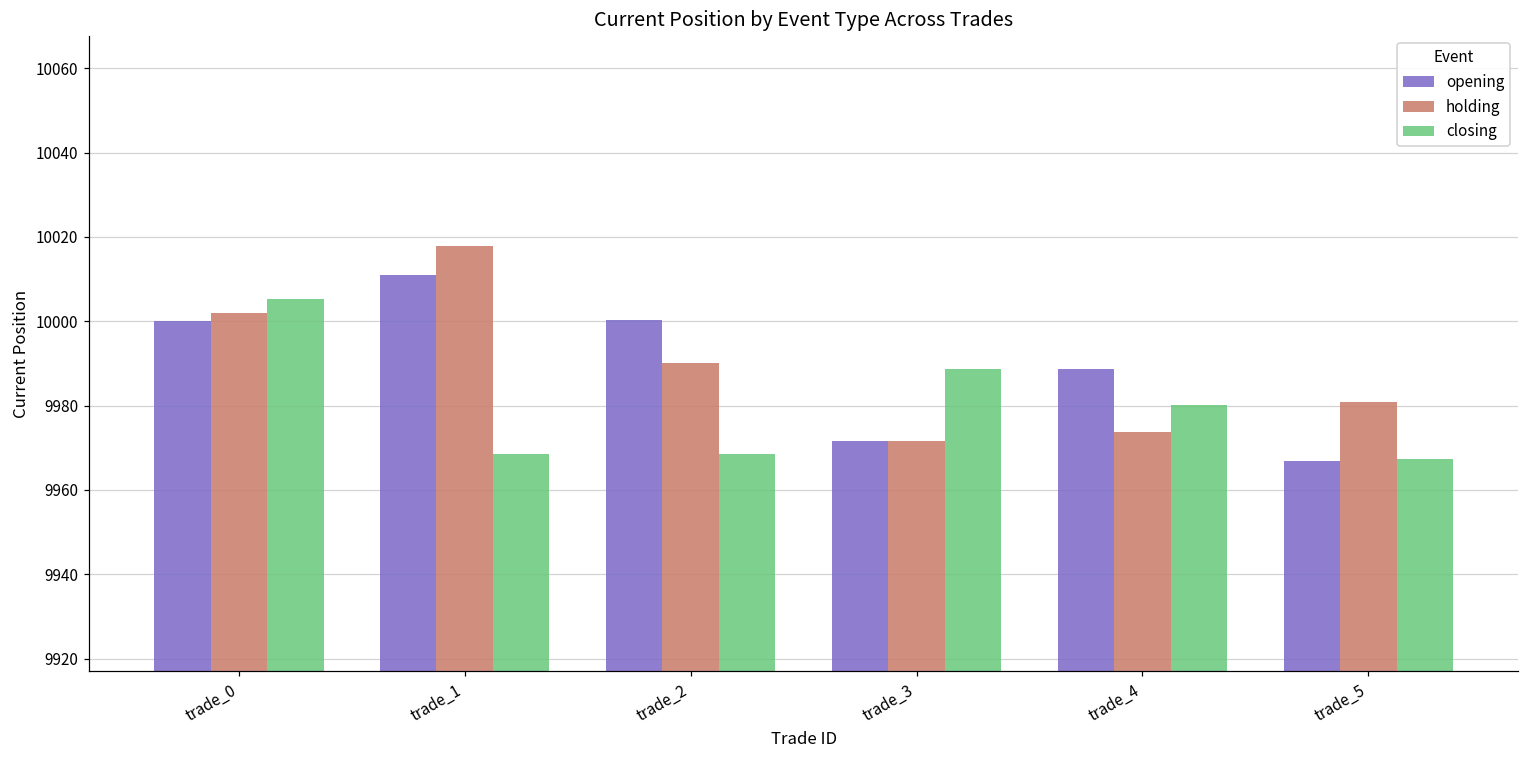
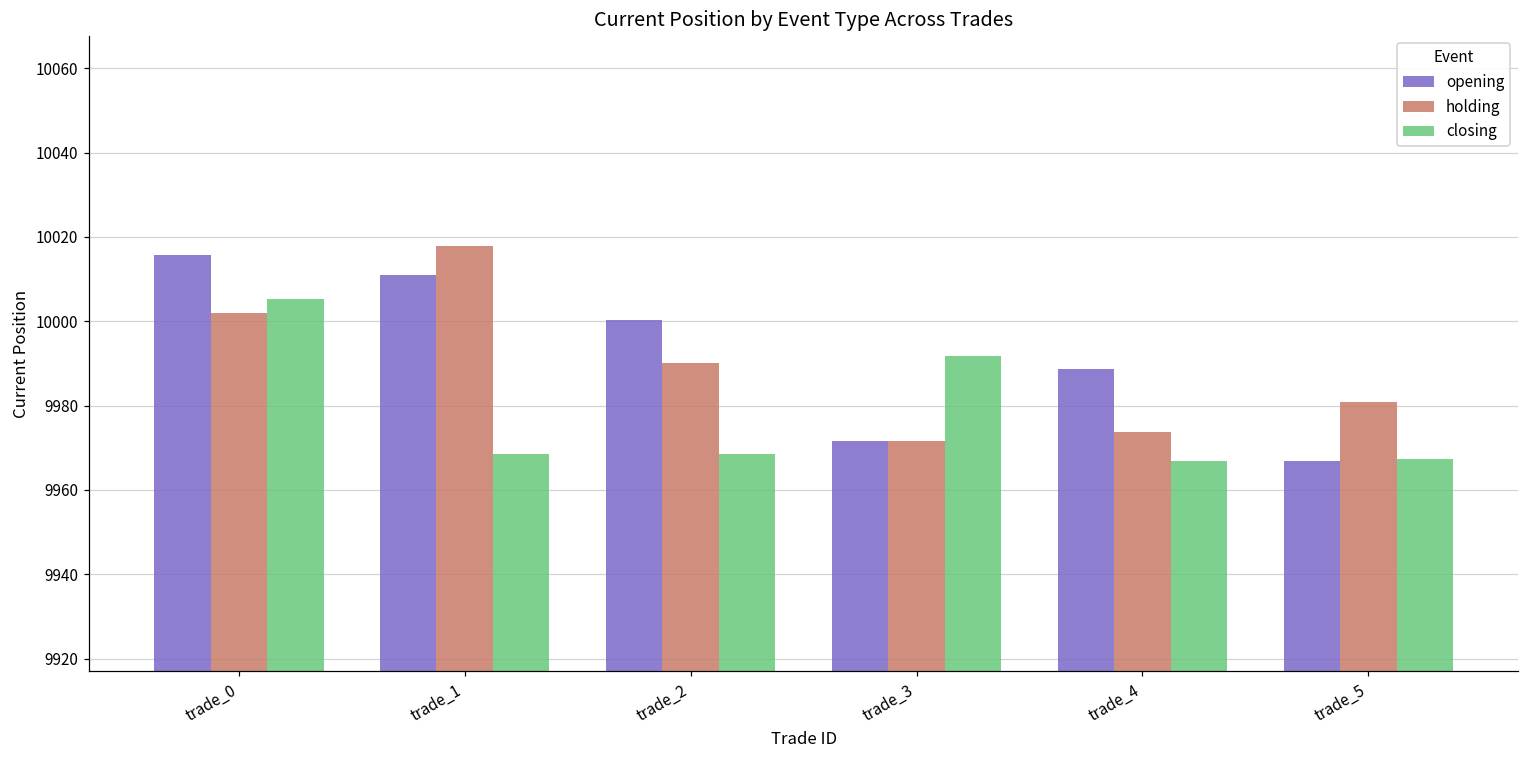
  {
    "opening": {
-     "trade_0": 10000,
+     "trade_0": 10016,
      "trade_1": 10011,
      "trade_2": 10000,
      "trade_3": 9972,
      "trade_4": 9989,
      "trade_5": 9967
    },
    "holding": {
      "trade_0": 10002,
      "trade_1": 10018,
      "trade_2": 9990,
      "trade_3": 9972,
      "trade_4": 9974,
      "trade_5": 9981
    },
    "closing": {
      "trade_0": 10005,
      "trade_1": 9968,
      "trade_2": 9969,
-     "trade_3": 9989,
-     "trade_4": 9980,
+     "trade_3": 9992,
+     "trade_4": 9967,
      "trade_5": 9967
    }
  }
